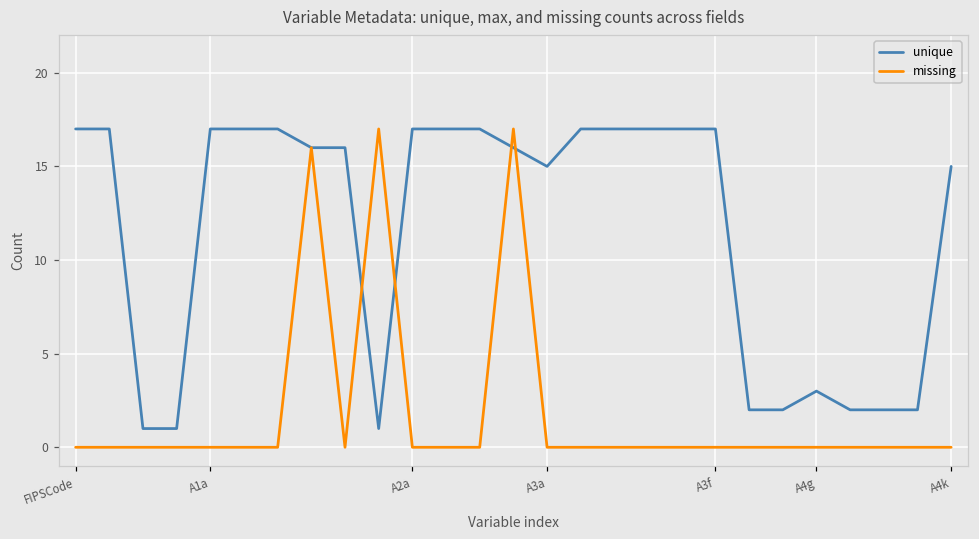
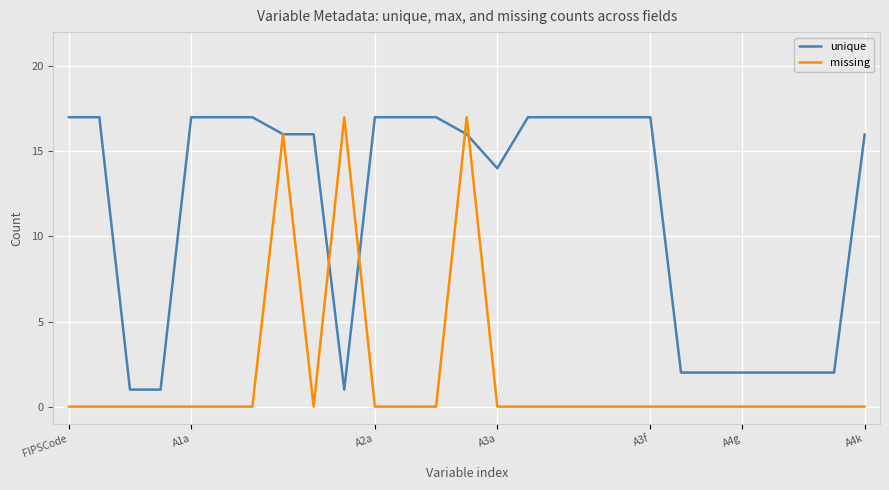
  {
    "unique": {
      "FIPSCode": 17,
      "A1a": 17,
      "A2a": 17,
-     "A3a": 15,
+     "A3a": 14,
      "A3f": 17,
-     "A4g": 3,
-     "A4k": 15
+     "A4g": 2,
+     "A4k": 16
    },
    "missing": {
      "FIPSCode": 0,
      "A1a": 0,
      "A2a": 0,
      "A3a": 0,
      "A3f": 0,
      "A4g": 0,
      "A4k": 0
    }
  }
